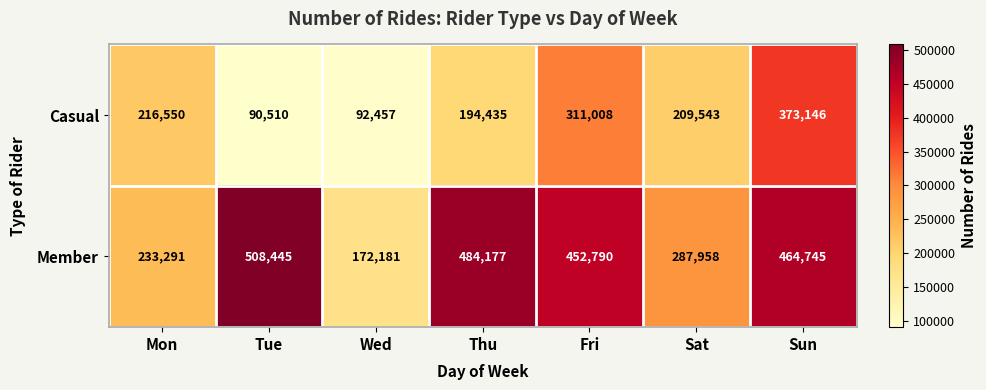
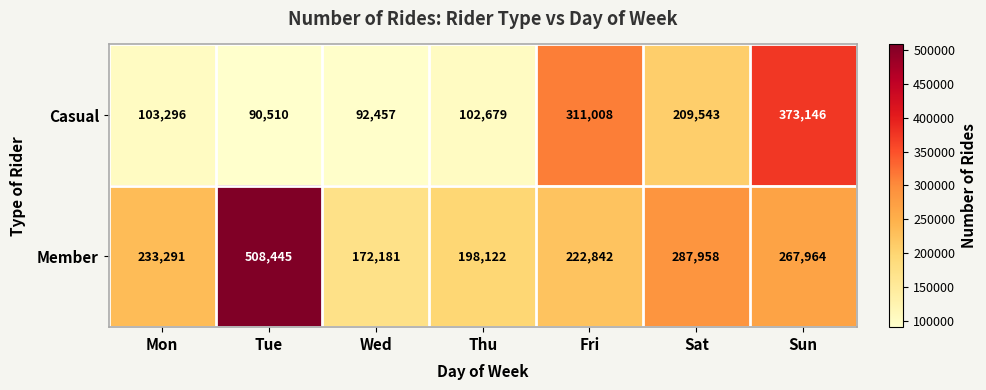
  {
    "Casual": {
-     "Mon": "216,550",
+     "Mon": "103,296",
      "Tue": "90,510",
      "Wed": "92,457",
-     "Thu": "194,435",
+     "Thu": "102,679",
      "Fri": "311,008",
      "Sat": "209,543",
      "Sun": "373,146"
    },
    "Member": {
      "Mon": "233,291",
      "Tue": "508,445",
      "Wed": "172,181",
-     "Thu": "484,177",
-     "Fri": "452,790",
+     "Thu": "198,122",
+     "Fri": "222,842",
      "Sat": "287,958",
-     "Sun": "464,745"
+     "Sun": "267,964"
    }
  }
